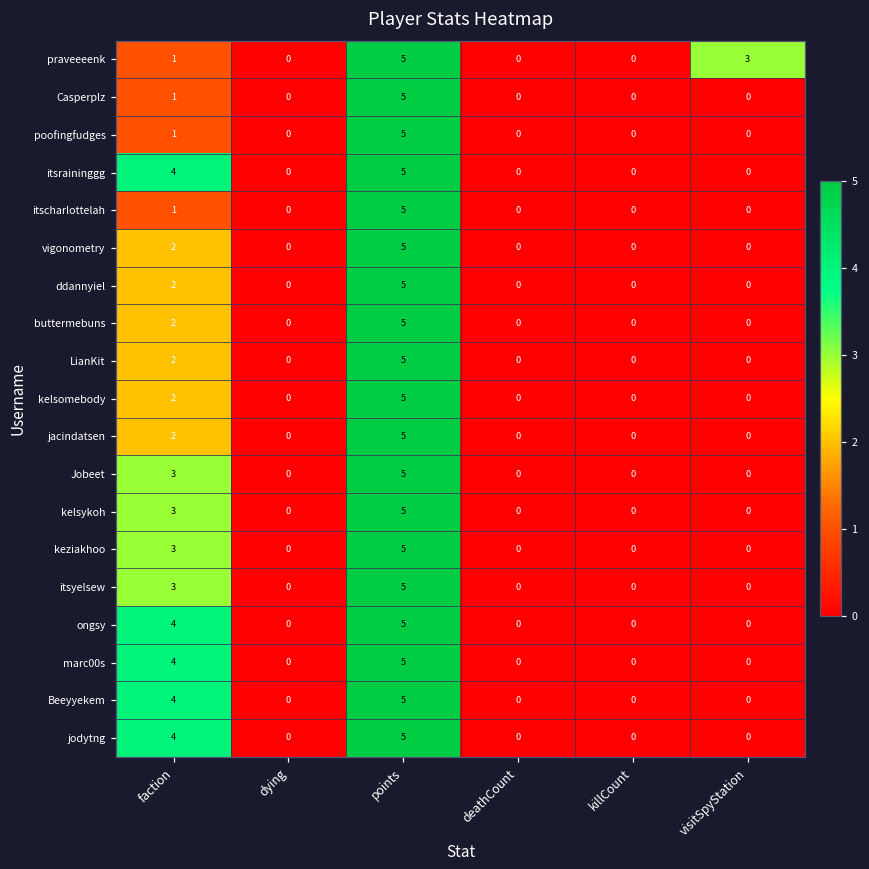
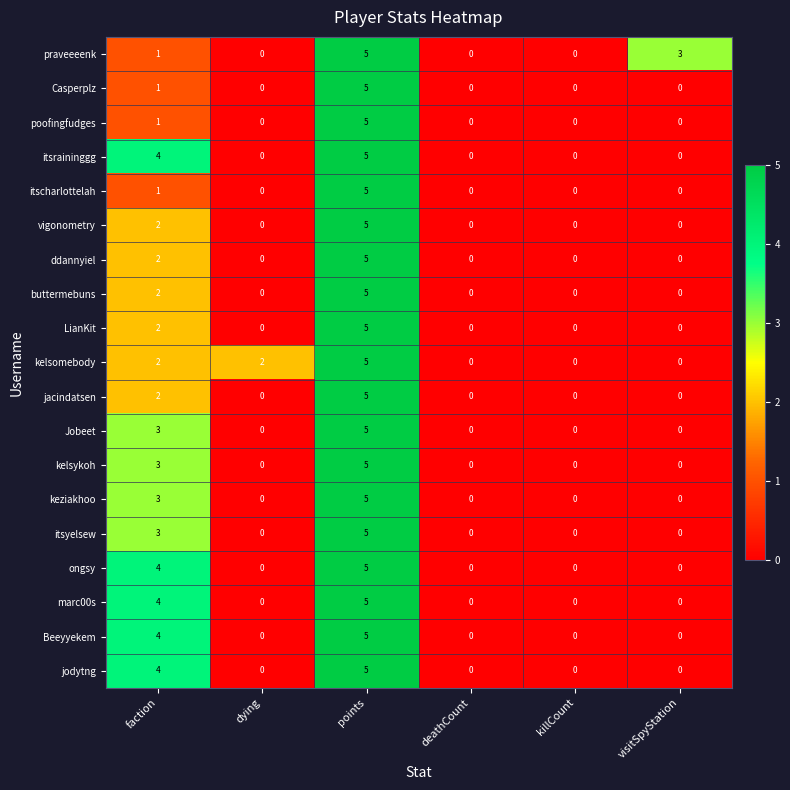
  {
    "praveeeenk": {
      "faction": 1,
      "dying": 0,
      "points": 5,
      "deathCount": 0,
      "killCount": 0,
      "visitSpyStation": 3
    },
    "Casperplz": {
      "faction": 1,
      "dying": 0,
      "points": 5,
      "deathCount": 0,
      "killCount": 0,
      "visitSpyStation": 0
    },
    "poofingfudges": {
      "faction": 1,
      "dying": 0,
      "points": 5,
      "deathCount": 0,
      "killCount": 0,
      "visitSpyStation": 0
    },
    "itsraininggg": {
      "faction": 4,
      "dying": 0,
      "points": 5,
      "deathCount": 0,
      "killCount": 0,
      "visitSpyStation": 0
    },
    "itscharlottelah": {
      "faction": 1,
      "dying": 0,
      "points": 5,
      "deathCount": 0,
      "killCount": 0,
      "visitSpyStation": 0
    },
    "vigonometry": {
      "faction": 2,
      "dying": 0,
      "points": 5,
      "deathCount": 0,
      "killCount": 0,
      "visitSpyStation": 0
    },
    "ddannyiel": {
      "faction": 2,
      "dying": 0,
      "points": 5,
      "deathCount": 0,
      "killCount": 0,
      "visitSpyStation": 0
    },
    "buttermebuns": {
      "faction": 2,
      "dying": 0,
      "points": 5,
      "deathCount": 0,
      "killCount": 0,
      "visitSpyStation": 0
    },
    "LianKit": {
      "faction": 2,
      "dying": 0,
      "points": 5,
      "deathCount": 0,
      "killCount": 0,
      "visitSpyStation": 0
    },
    "kelsomebody": {
      "faction": 2,
-     "dying": 0,
+     "dying": 2,
      "points": 5,
      "deathCount": 0,
      "killCount": 0,
      "visitSpyStation": 0
    },
    "jacindatsen": {
      "faction": 2,
      "dying": 0,
      "points": 5,
      "deathCount": 0,
      "killCount": 0,
      "visitSpyStation": 0
    },
    "Jobeet": {
      "faction": 3,
      "dying": 0,
      "points": 5,
      "deathCount": 0,
      "killCount": 0,
      "visitSpyStation": 0
    },
    "kelsykoh": {
      "faction": 3,
      "dying": 0,
      "points": 5,
      "deathCount": 0,
      "killCount": 0,
      "visitSpyStation": 0
    },
    "keziakhoo": {
      "faction": 3,
      "dying": 0,
      "points": 5,
      "deathCount": 0,
      "killCount": 0,
      "visitSpyStation": 0
    },
    "itsyelsew": {
      "faction": 3,
      "dying": 0,
      "points": 5,
      "deathCount": 0,
      "killCount": 0,
      "visitSpyStation": 0
    },
    "ongsy": {
      "faction": 4,
      "dying": 0,
      "points": 5,
      "deathCount": 0,
      "killCount": 0,
      "visitSpyStation": 0
    },
    "marc00s": {
      "faction": 4,
      "dying": 0,
      "points": 5,
      "deathCount": 0,
      "killCount": 0,
      "visitSpyStation": 0
    },
    "Beeyyekem": {
      "faction": 4,
      "dying": 0,
      "points": 5,
      "deathCount": 0,
      "killCount": 0,
      "visitSpyStation": 0
    },
    "jodytng": {
      "faction": 4,
      "dying": 0,
      "points": 5,
      "deathCount": 0,
      "killCount": 0,
      "visitSpyStation": 0
    }
  }
